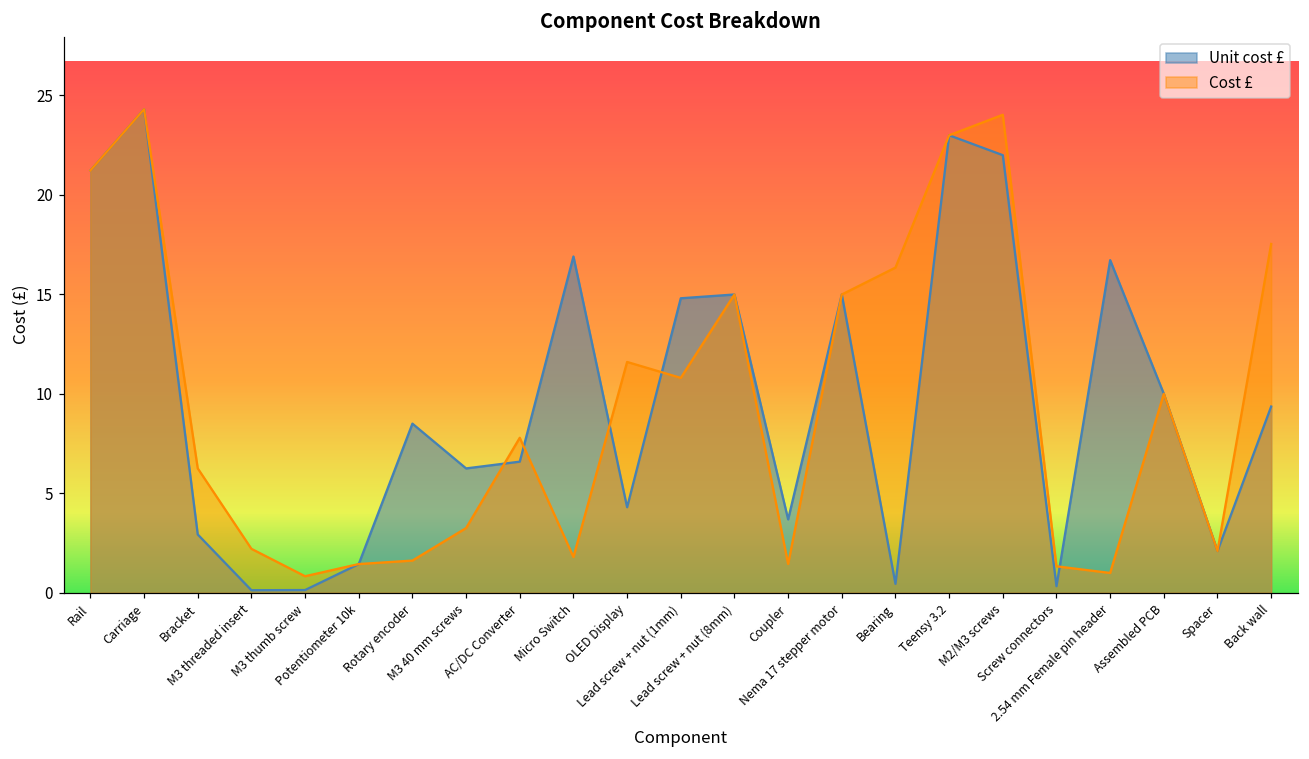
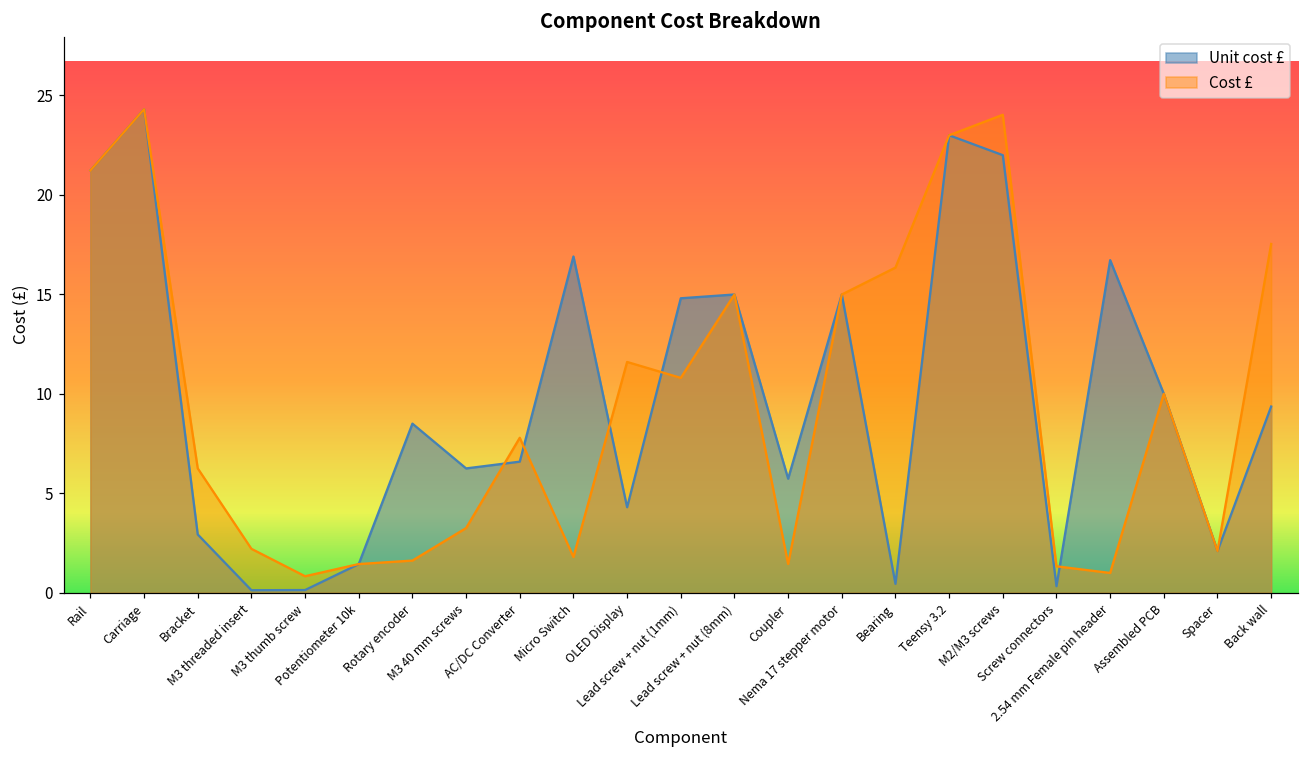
  {
    "Unit cost £": {
      "Bracket": 2.9,
      "M3 threaded insert": 0.1,
      "M3 thumb screw": 0.1,
      "Rotary encoder": 8.5,
      "M3 40 mm screws": 6.3,
      "AC/DC Converter": 6.6,
      "Micro Switch": 16.9,
      "OLED Display": 4.3,
      "Lead screw + nut (1mm)": 14.8,
-     "Coupler": 3.7,
+     "Coupler": 5.7,
      "Bearing": 0.4,
      "M2/M3 screws": 22.0,
      "Screw connectors": 0.3,
      "2.54 mm Female pin header": 16.7,
      "Back wall": 9.4
    },
    "Cost £": {
      "Bracket": 6.3,
      "M3 threaded insert": 2.2,
      "M3 thumb screw": 0.8,
      "Rotary encoder": 1.6,
      "M3 40 mm screws": 3.3,
      "AC/DC Converter": 7.8,
      "Micro Switch": 1.8,
      "OLED Display": 11.6,
      "Lead screw + nut (1mm)": 10.8,
      "Coupler": 1.5,
      "Bearing": 16.3,
      "M2/M3 screws": 24.0,
      "Screw connectors": 1.3,
      "2.54 mm Female pin header": 1.0,
      "Back wall": 17.5
    }
  }
